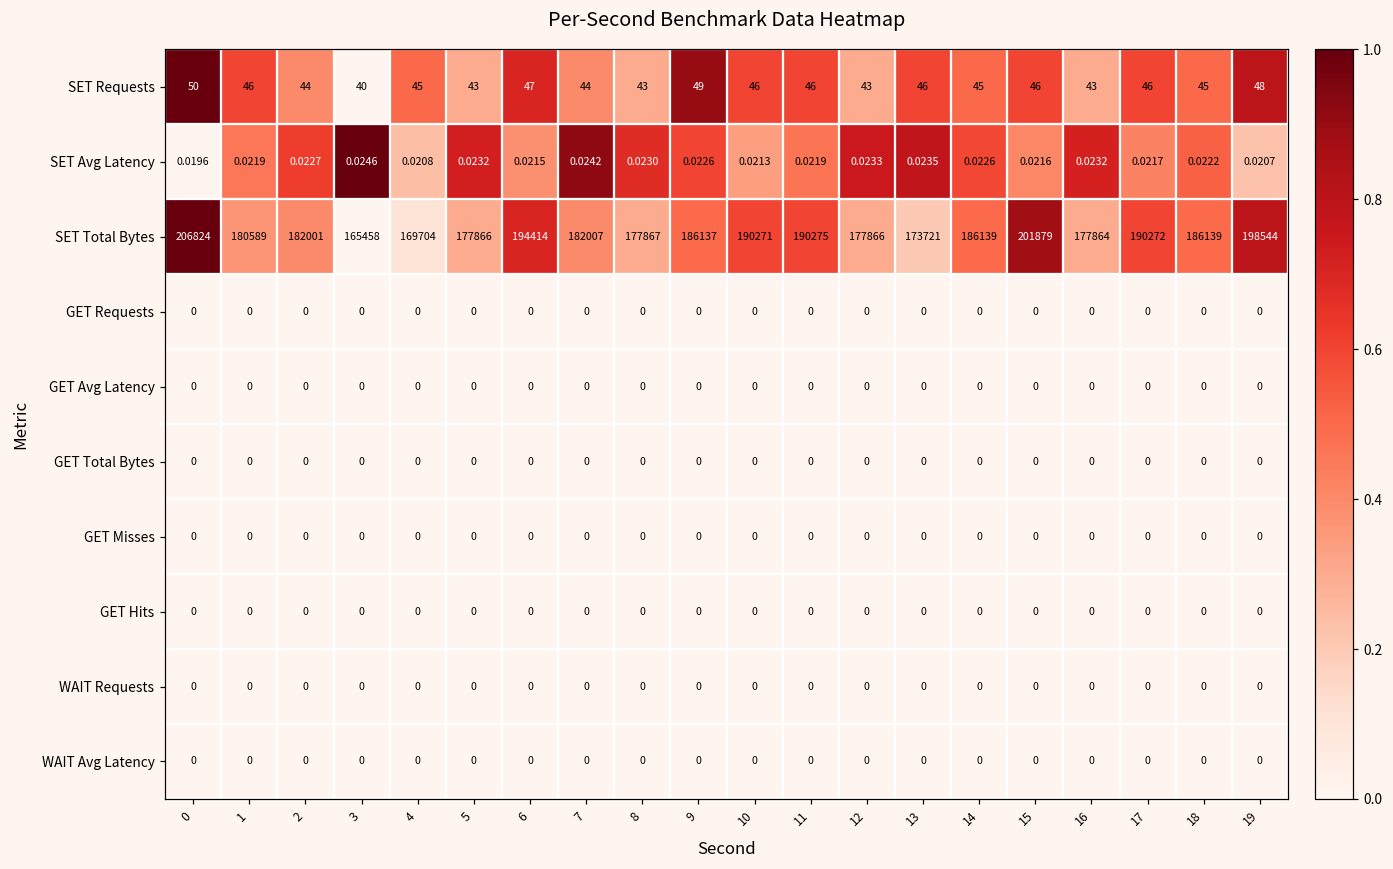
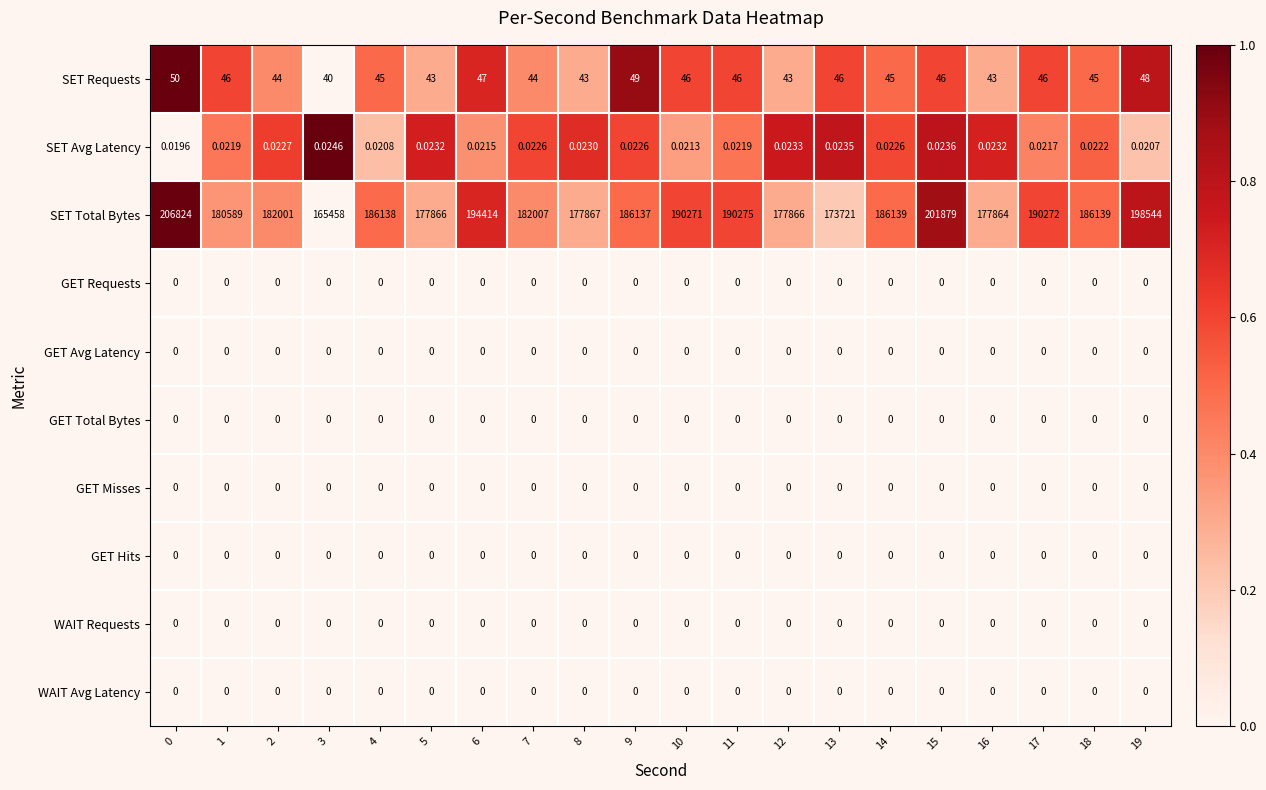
  {
    "SET Requests": {
      "0": 50,
      "1": 46,
      "2": 44,
      "3": 40,
      "4": 45,
      "5": 43,
      "6": 47,
      "7": 44,
      "8": 43,
      "9": 49,
      "10": 46,
      "11": 46,
      "12": 43,
      "13": 46,
      "14": 45,
      "15": 46,
      "16": 43,
      "17": 46,
      "18": 45,
      "19": 48
    },
    "SET Avg Latency": {
      "0": 0.0196,
      "1": 0.0219,
      "2": 0.0227,
      "3": 0.0246,
      "4": 0.0208,
      "5": 0.0232,
      "6": 0.0215,
-     "7": 0.0242,
+     "7": 0.0226,
      "8": 0.0230,
      "9": 0.0226,
      "10": 0.0213,
      "11": 0.0219,
      "12": 0.0233,
      "13": 0.0235,
      "14": 0.0226,
-     "15": 0.0216,
+     "15": 0.0236,
      "16": 0.0232,
      "17": 0.0217,
      "18": 0.0222,
      "19": 0.0207
    },
    "SET Total Bytes": {
      "0": 206824,
      "1": 180589,
      "2": 182001,
      "3": 165458,
-     "4": 169704,
+     "4": 186138,
      "5": 177866,
      "6": 194414,
      "7": 182007,
      "8": 177867,
      "9": 186137,
      "10": 190271,
      "11": 190275,
      "12": 177866,
      "13": 173721,
      "14": 186139,
      "15": 201879,
      "16": 177864,
      "17": 190272,
      "18": 186139,
      "19": 198544
    },
    "GET Requests": {
      "0": 0,
      "1": 0,
      "2": 0,
      "3": 0,
      "4": 0,
      "5": 0,
      "6": 0,
      "7": 0,
      "8": 0,
      "9": 0,
      "10": 0,
      "11": 0,
      "12": 0,
      "13": 0,
      "14": 0,
      "15": 0,
      "16": 0,
      "17": 0,
      "18": 0,
      "19": 0
    },
    "GET Avg Latency": {
      "0": 0,
      "1": 0,
      "2": 0,
      "3": 0,
      "4": 0,
      "5": 0,
      "6": 0,
      "7": 0,
      "8": 0,
      "9": 0,
      "10": 0,
      "11": 0,
      "12": 0,
      "13": 0,
      "14": 0,
      "15": 0,
      "16": 0,
      "17": 0,
      "18": 0,
      "19": 0
    },
    "GET Total Bytes": {
      "0": 0,
      "1": 0,
      "2": 0,
      "3": 0,
      "4": 0,
      "5": 0,
      "6": 0,
      "7": 0,
      "8": 0,
      "9": 0,
      "10": 0,
      "11": 0,
      "12": 0,
      "13": 0,
      "14": 0,
      "15": 0,
      "16": 0,
      "17": 0,
      "18": 0,
      "19": 0
    },
    "GET Misses": {
      "0": 0,
      "1": 0,
      "2": 0,
      "3": 0,
      "4": 0,
      "5": 0,
      "6": 0,
      "7": 0,
      "8": 0,
      "9": 0,
      "10": 0,
      "11": 0,
      "12": 0,
      "13": 0,
      "14": 0,
      "15": 0,
      "16": 0,
      "17": 0,
      "18": 0,
      "19": 0
    },
    "GET Hits": {
      "0": 0,
      "1": 0,
      "2": 0,
      "3": 0,
      "4": 0,
      "5": 0,
      "6": 0,
      "7": 0,
      "8": 0,
      "9": 0,
      "10": 0,
      "11": 0,
      "12": 0,
      "13": 0,
      "14": 0,
      "15": 0,
      "16": 0,
      "17": 0,
      "18": 0,
      "19": 0
    },
    "WAIT Requests": {
      "0": 0,
      "1": 0,
      "2": 0,
      "3": 0,
      "4": 0,
      "5": 0,
      "6": 0,
      "7": 0,
      "8": 0,
      "9": 0,
      "10": 0,
      "11": 0,
      "12": 0,
      "13": 0,
      "14": 0,
      "15": 0,
      "16": 0,
      "17": 0,
      "18": 0,
      "19": 0
    },
    "WAIT Avg Latency": {
      "0": 0,
      "1": 0,
      "2": 0,
      "3": 0,
      "4": 0,
      "5": 0,
      "6": 0,
      "7": 0,
      "8": 0,
      "9": 0,
      "10": 0,
      "11": 0,
      "12": 0,
      "13": 0,
      "14": 0,
      "15": 0,
      "16": 0,
      "17": 0,
      "18": 0,
      "19": 0
    }
  }
